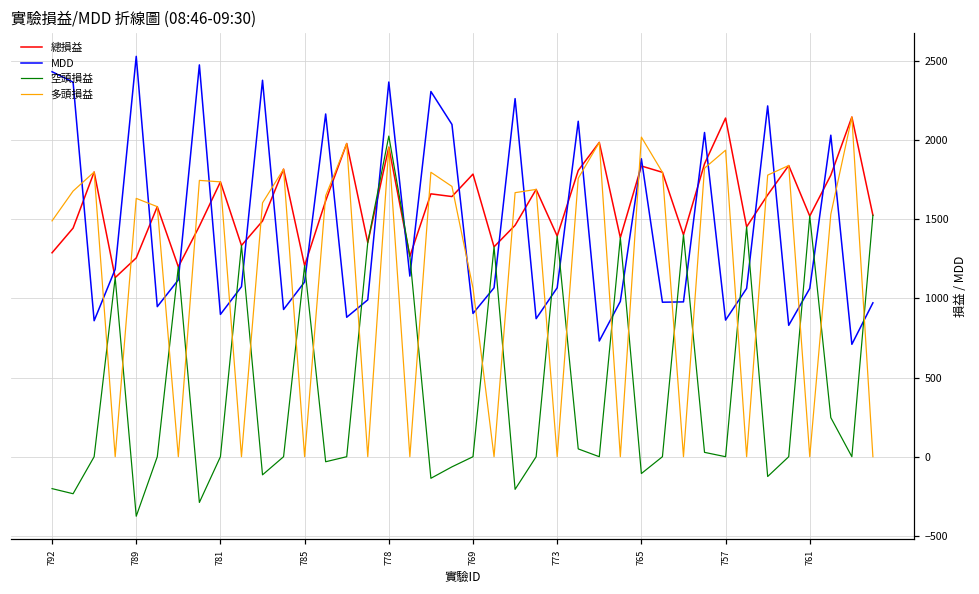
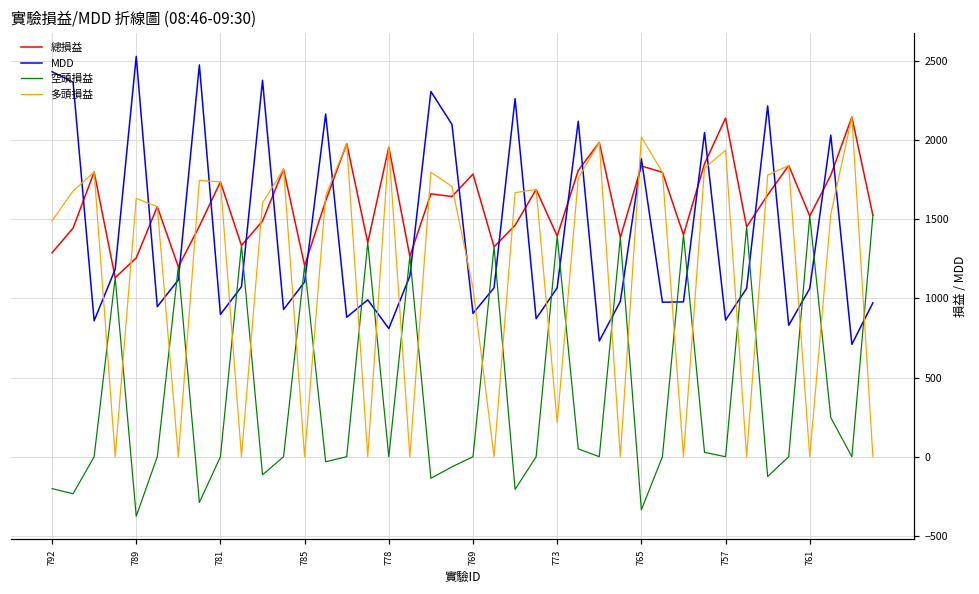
  {
    "總損益": {
      "792": 1290,
      "789": 1260,
      "769": 1790,
      "765": 1840,
      "757": 2140
    },
    "MDD": {
      "792": 2430,
      "789": 2530,
      "781": 900,
      "785": 1100,
-     "778": 2370,
+     "778": 810,
      "769": 910,
      "773": 1070,
      "765": 1880,
      "757": 860,
      "761": 1060
    },
    "空頭損益": {
      "792": -200,
      "789": -380,
      "781": 0,
-     "778": 2030,
+     "778": 0,
      "769": 0,
-     "765": -110,
+     "765": -340,
      "757": 0
    },
    "多頭損益": {
      "792": 1490,
      "789": 1630,
      "785": 0,
      "769": 1070,
-     "773": 0,
+     "773": 210,
      "765": 2020,
      "757": 1940,
      "761": 0
    }
  }
